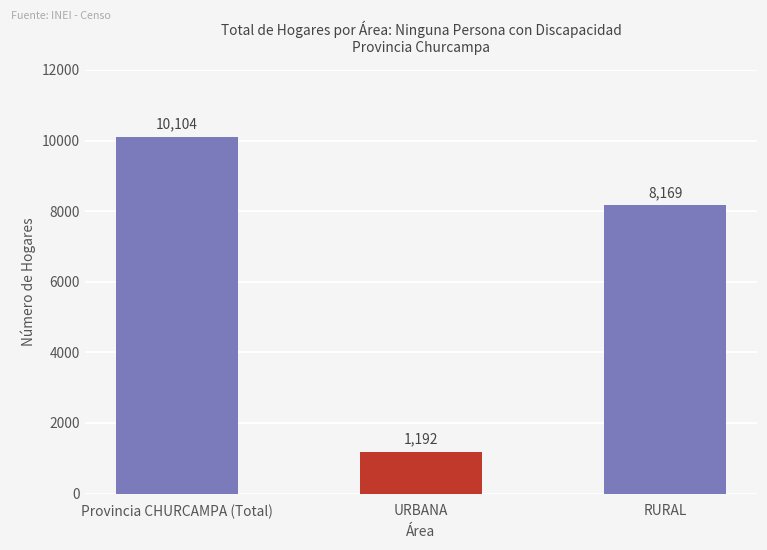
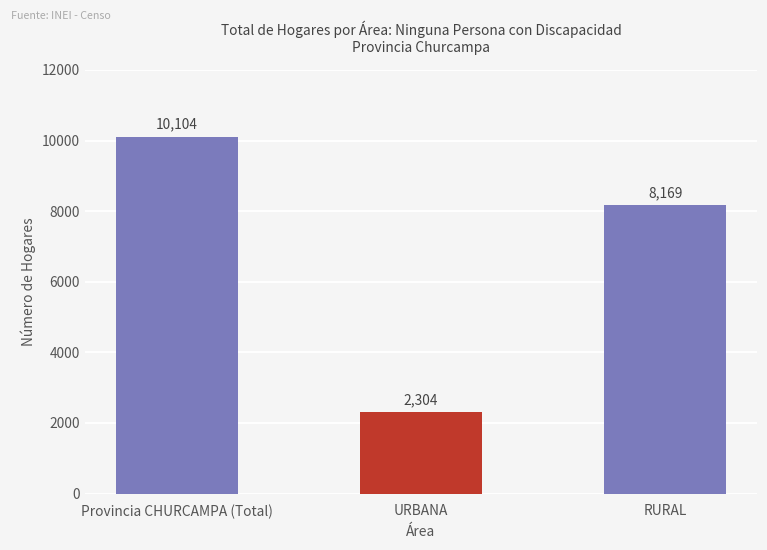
  {
    "Provincia CHURCAMPA (Total)": "10,104",
-   "URBANA": "1,192",
+   "URBANA": "2,304",
    "RURAL": "8,169"
  }
